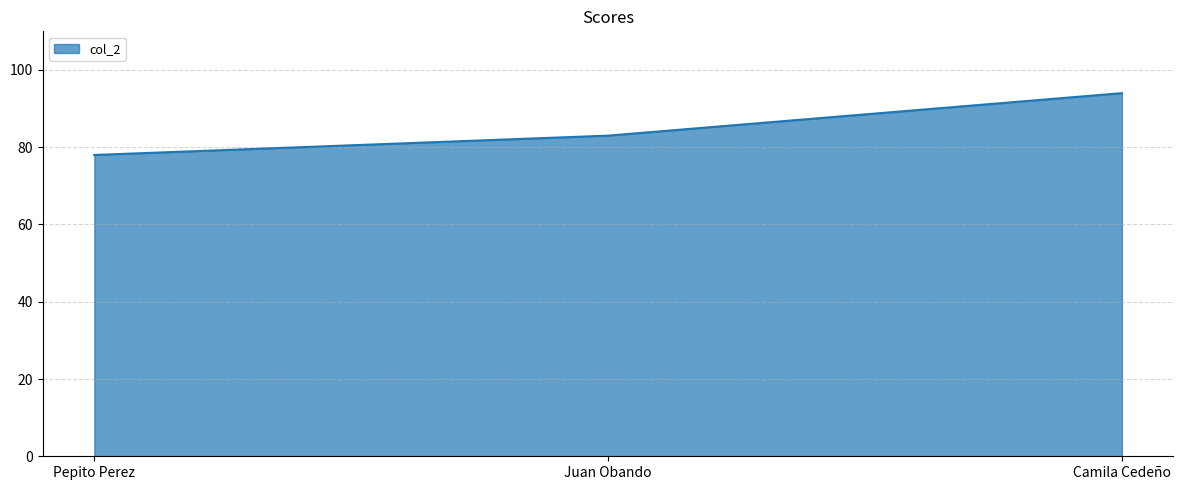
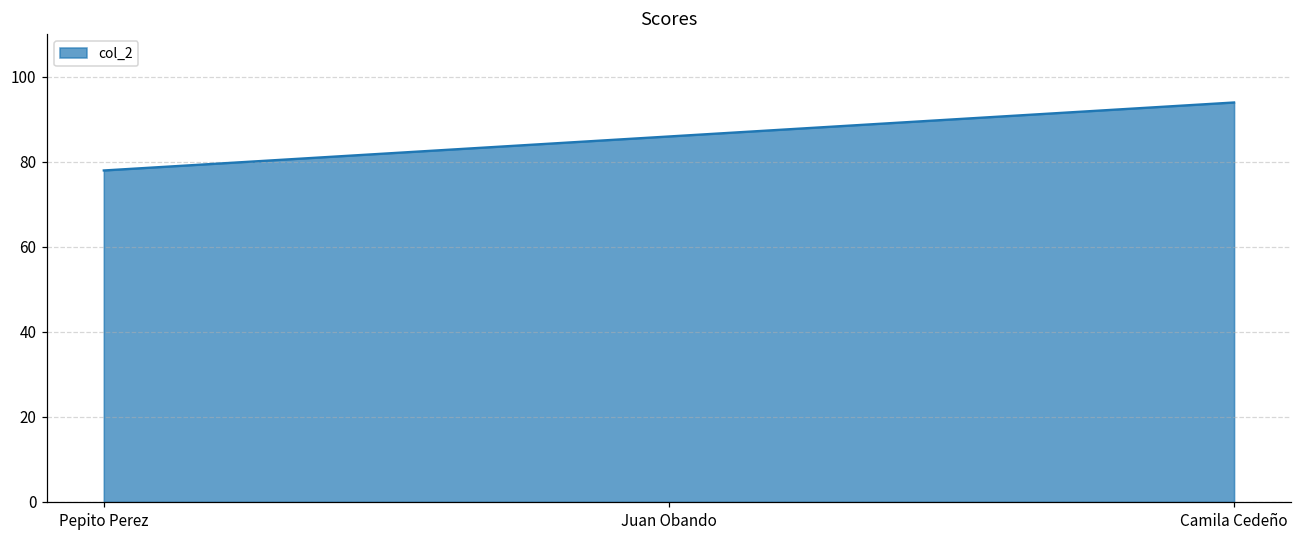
  {
    "Pepito Perez": 78,
-   "Juan Obando": 83,
+   "Juan Obando": 86,
    "Camila Cedeño": 94
  }
